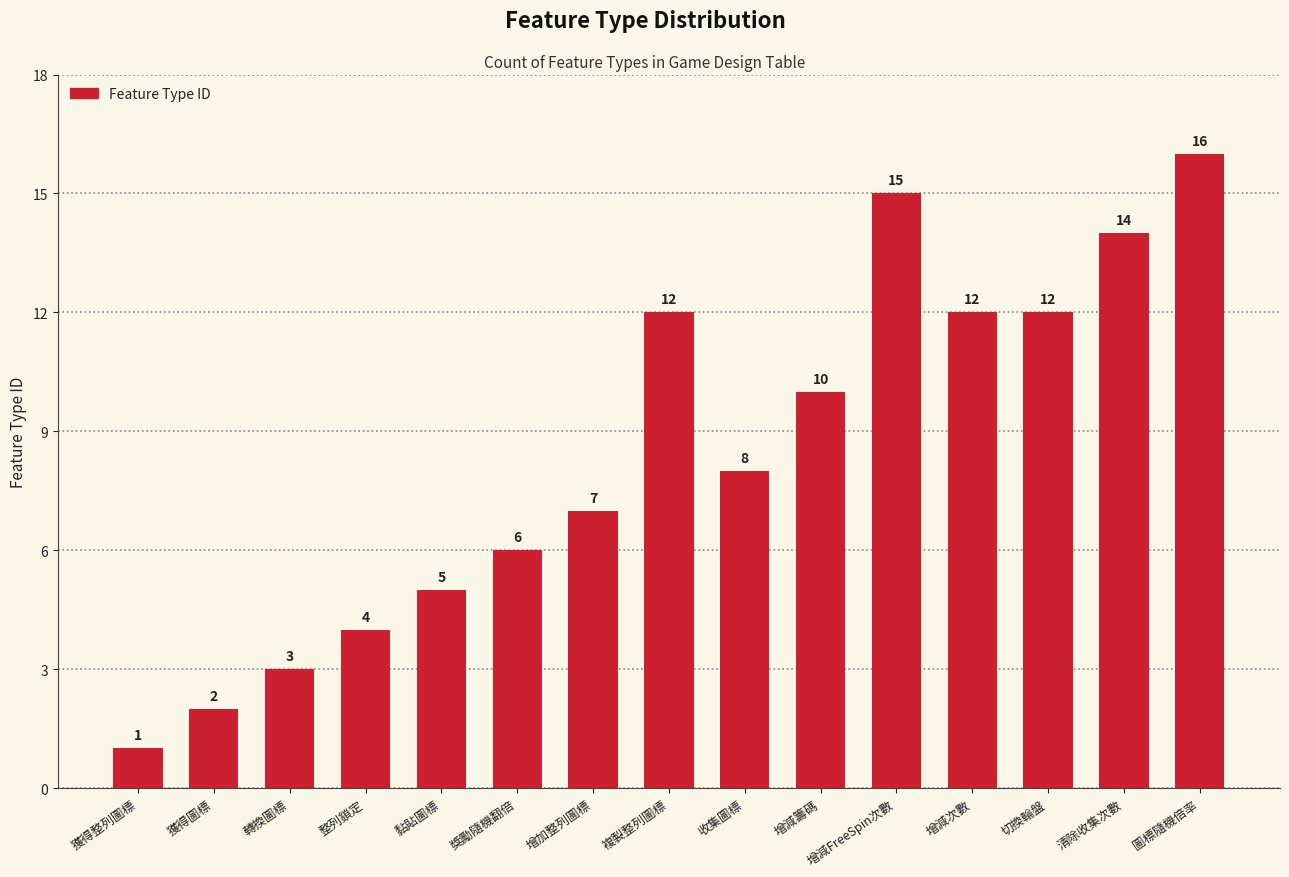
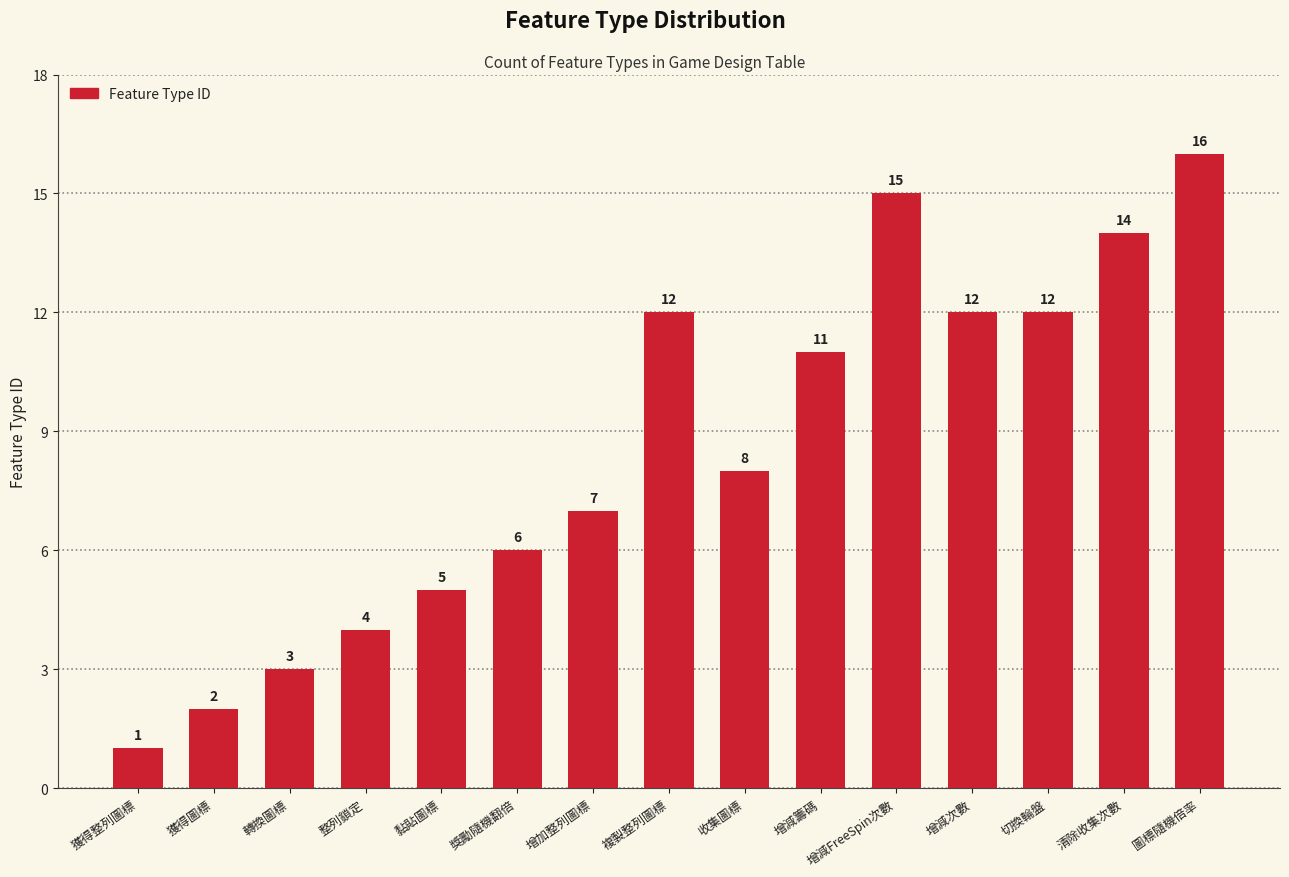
  {
    "獲得整列圖標": 1,
    "獲得圖標": 2,
    "轉換圖標": 3,
    "整列鎖定": 4,
    "黏貼圖標": 5,
    "獎勵隨機翻倍": 6,
    "增加整列圖標": 7,
    "複製整列圖標": 12,
    "收集圖標": 8,
-   "增減籌碼": 10,
+   "增減籌碼": 11,
    "增減FreeSpin次數": 15,
    "增減次數": 12,
    "切換輪盤": 12,
    "清除收集次數": 14,
    "圖標隨機倍率": 16
  }
